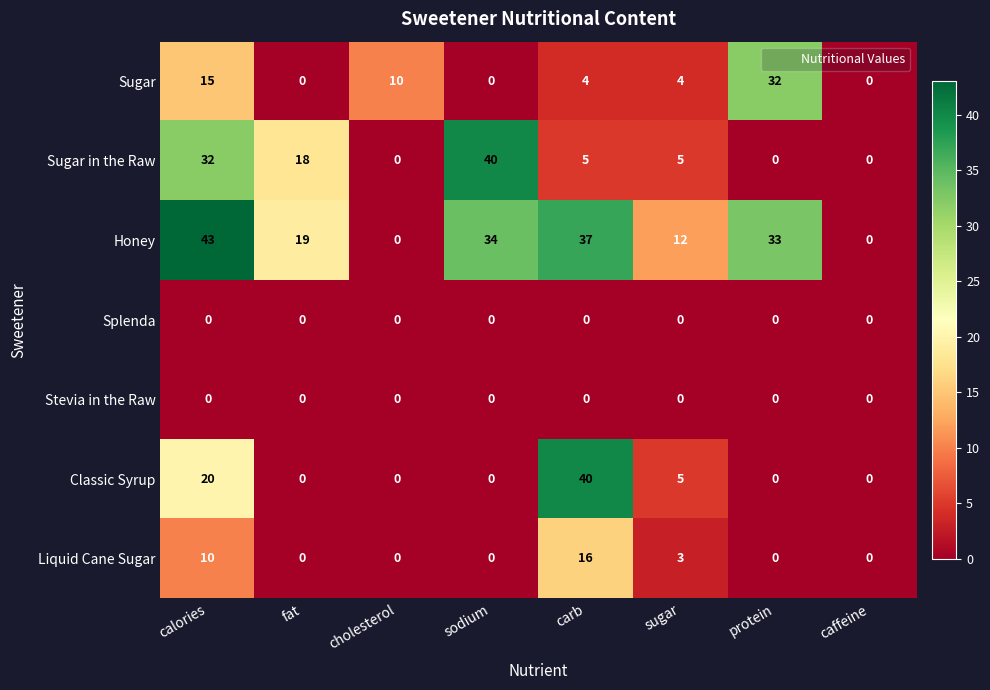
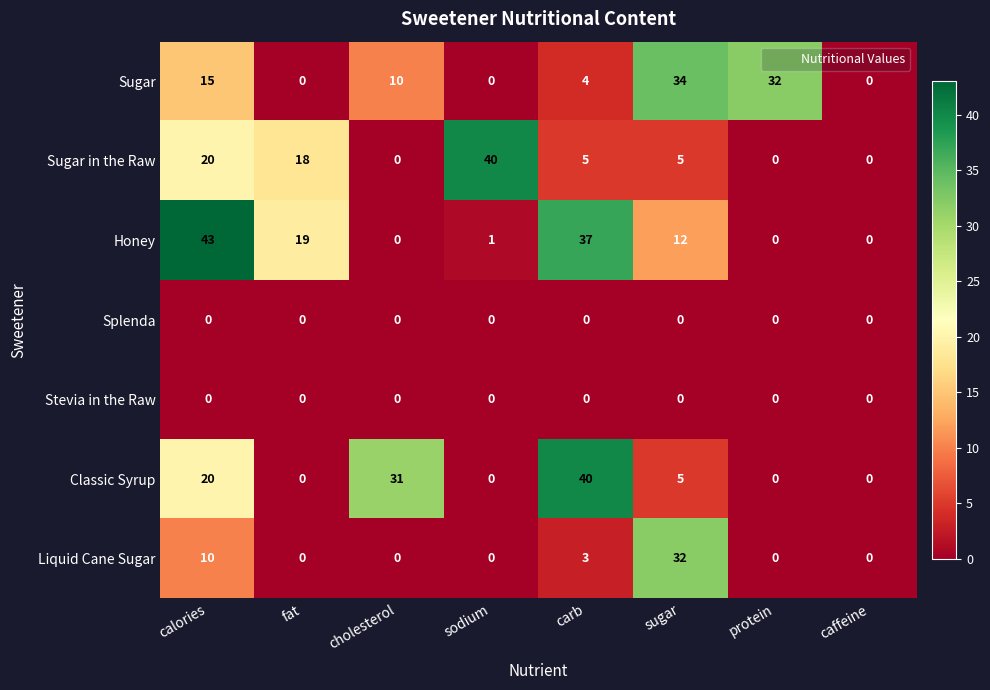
  {
    "Sugar": {
      "calories": 15,
      "fat": 0,
      "cholesterol": 10,
      "sodium": 0,
      "carb": 4,
-     "sugar": 4,
+     "sugar": 34,
      "protein": 32,
      "caffeine": 0
    },
    "Sugar in the Raw": {
-     "calories": 32,
+     "calories": 20,
      "fat": 18,
      "cholesterol": 0,
      "sodium": 40,
      "carb": 5,
      "sugar": 5,
      "protein": 0,
      "caffeine": 0
    },
    "Honey": {
      "calories": 43,
      "fat": 19,
      "cholesterol": 0,
-     "sodium": 34,
+     "sodium": 1,
      "carb": 37,
      "sugar": 12,
-     "protein": 33,
+     "protein": 0,
      "caffeine": 0
    },
    "Splenda": {
      "calories": 0,
      "fat": 0,
      "cholesterol": 0,
      "sodium": 0,
      "carb": 0,
      "sugar": 0,
      "protein": 0,
      "caffeine": 0
    },
    "Stevia in the Raw": {
      "calories": 0,
      "fat": 0,
      "cholesterol": 0,
      "sodium": 0,
      "carb": 0,
      "sugar": 0,
      "protein": 0,
      "caffeine": 0
    },
    "Classic Syrup": {
      "calories": 20,
      "fat": 0,
-     "cholesterol": 0,
+     "cholesterol": 31,
      "sodium": 0,
      "carb": 40,
      "sugar": 5,
      "protein": 0,
      "caffeine": 0
    },
    "Liquid Cane Sugar": {
      "calories": 10,
      "fat": 0,
      "cholesterol": 0,
      "sodium": 0,
-     "carb": 16,
-     "sugar": 3,
+     "carb": 3,
+     "sugar": 32,
      "protein": 0,
      "caffeine": 0
    }
  }
